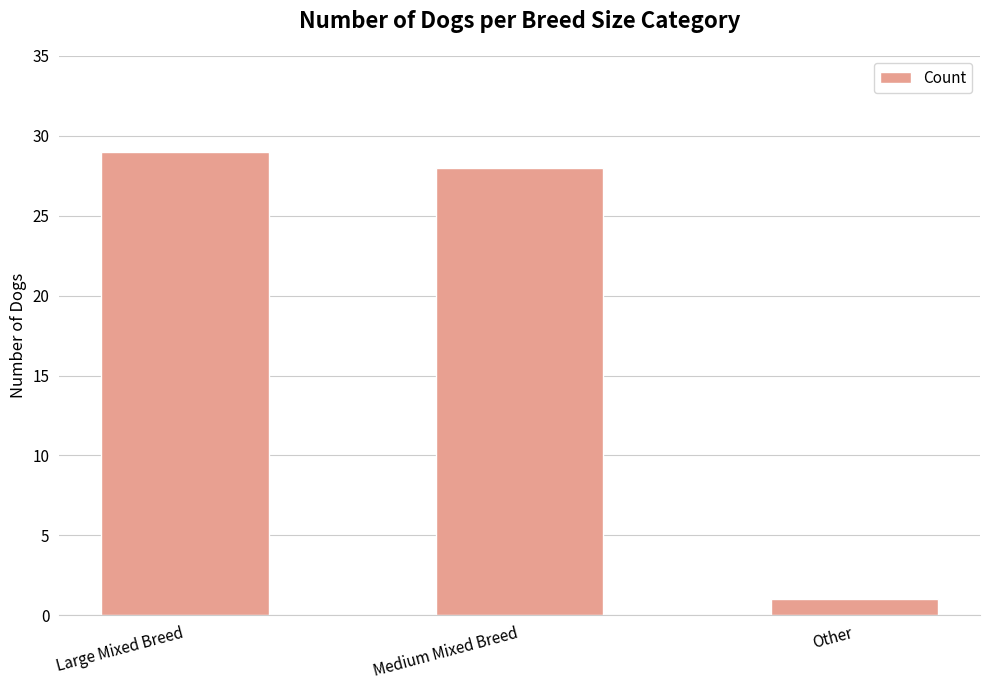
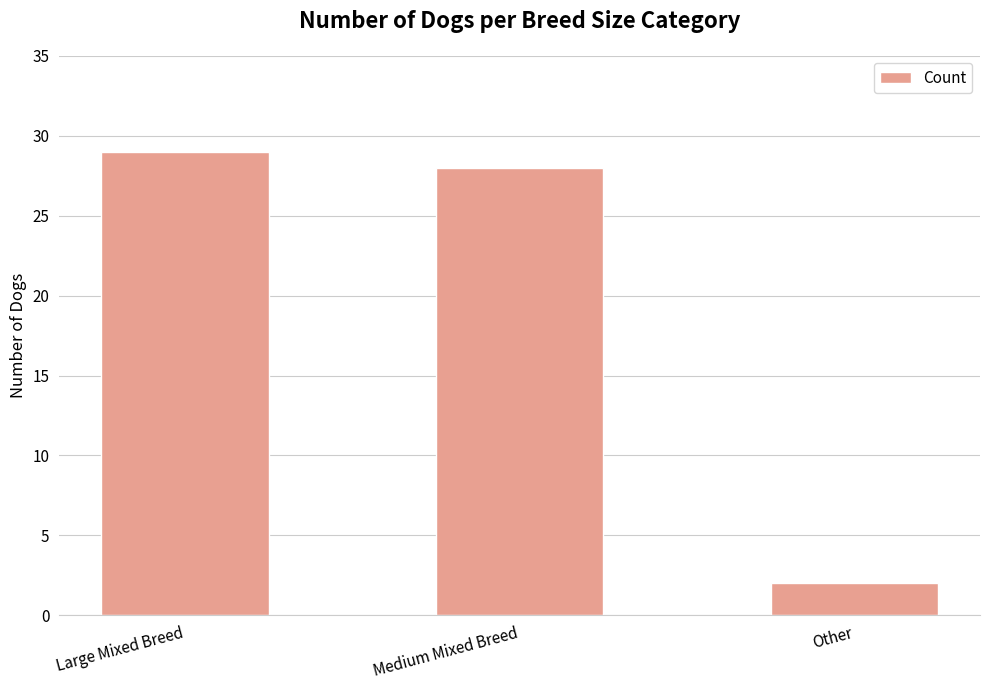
  {
    "Large Mixed Breed": 29,
    "Medium Mixed Breed": 28,
-   "Other": 1
+   "Other": 2
  }
